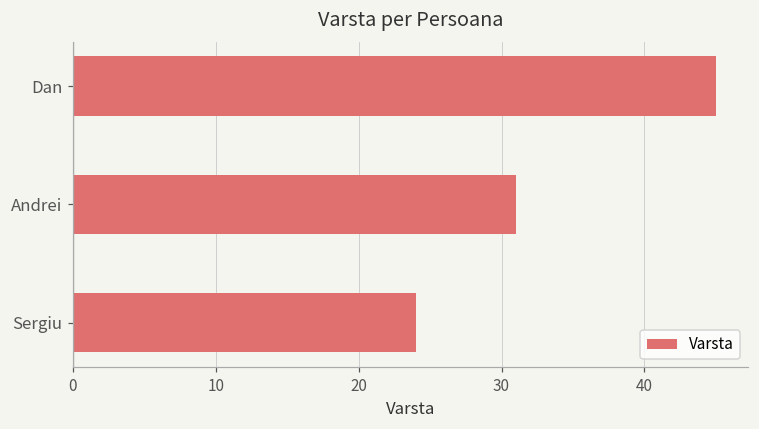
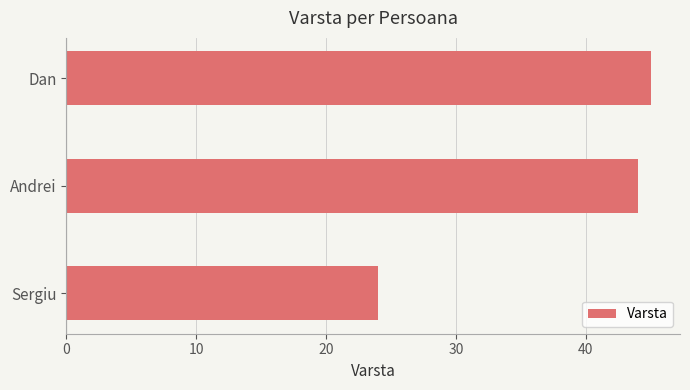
  {
    "Dan": 45,
-   "Andrei": 31,
+   "Andrei": 44,
    "Sergiu": 24
  }
